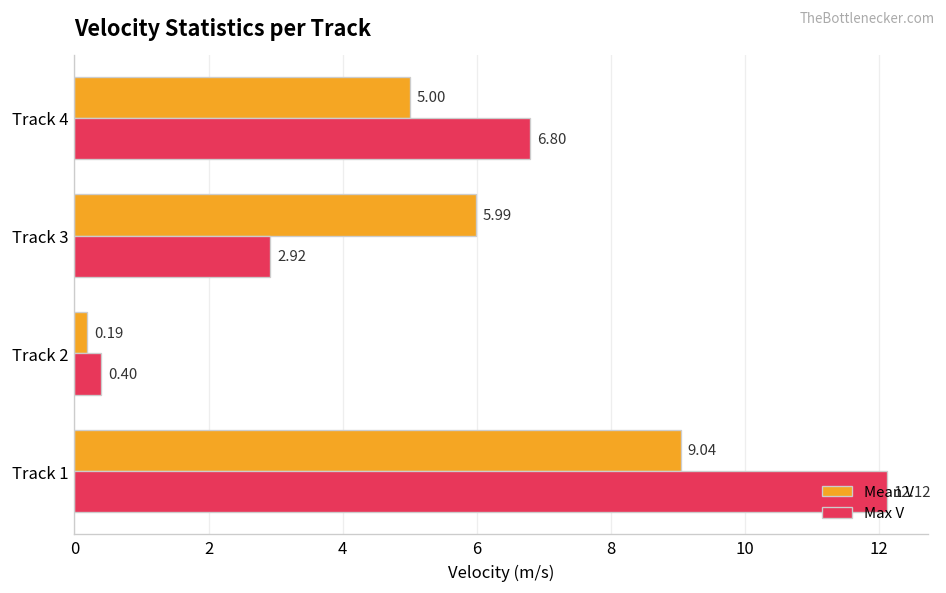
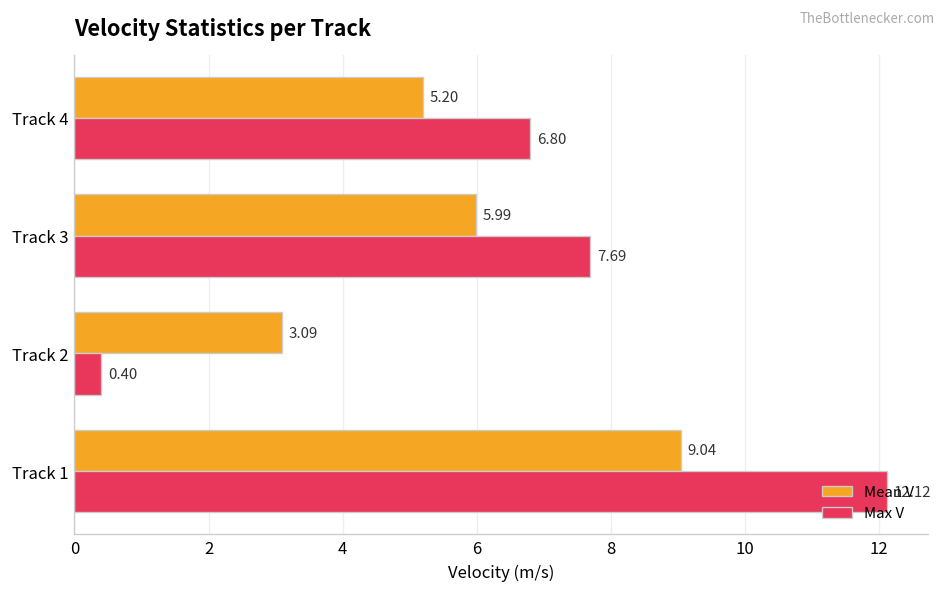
  {
    "Mean V": {
-     "Track 4": 5.00,
+     "Track 4": 5.20,
      "Track 3": 5.99,
-     "Track 2": 0.19,
+     "Track 2": 3.09,
      "Track 1": 9.04
    },
    "Max V": {
      "Track 4": 6.80,
-     "Track 3": 2.92,
+     "Track 3": 7.69,
      "Track 2": 0.40,
      "Track 1": 12.12
    }
  }
